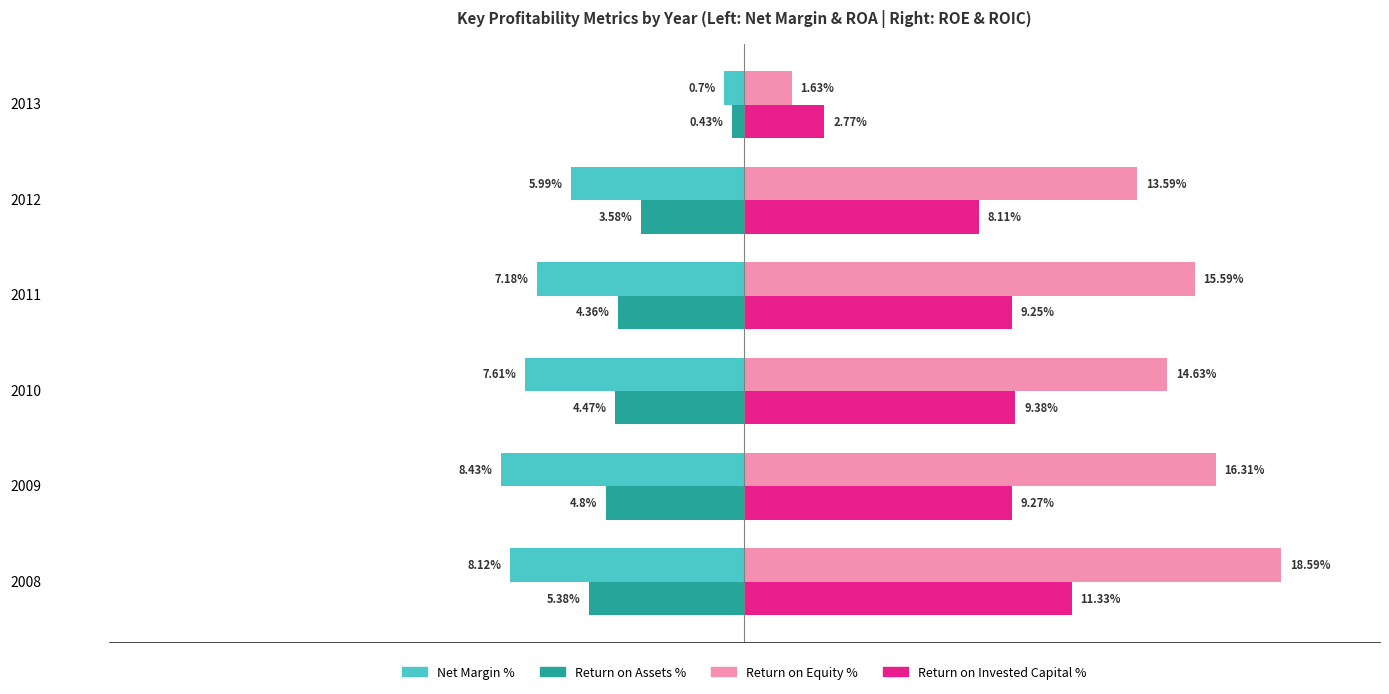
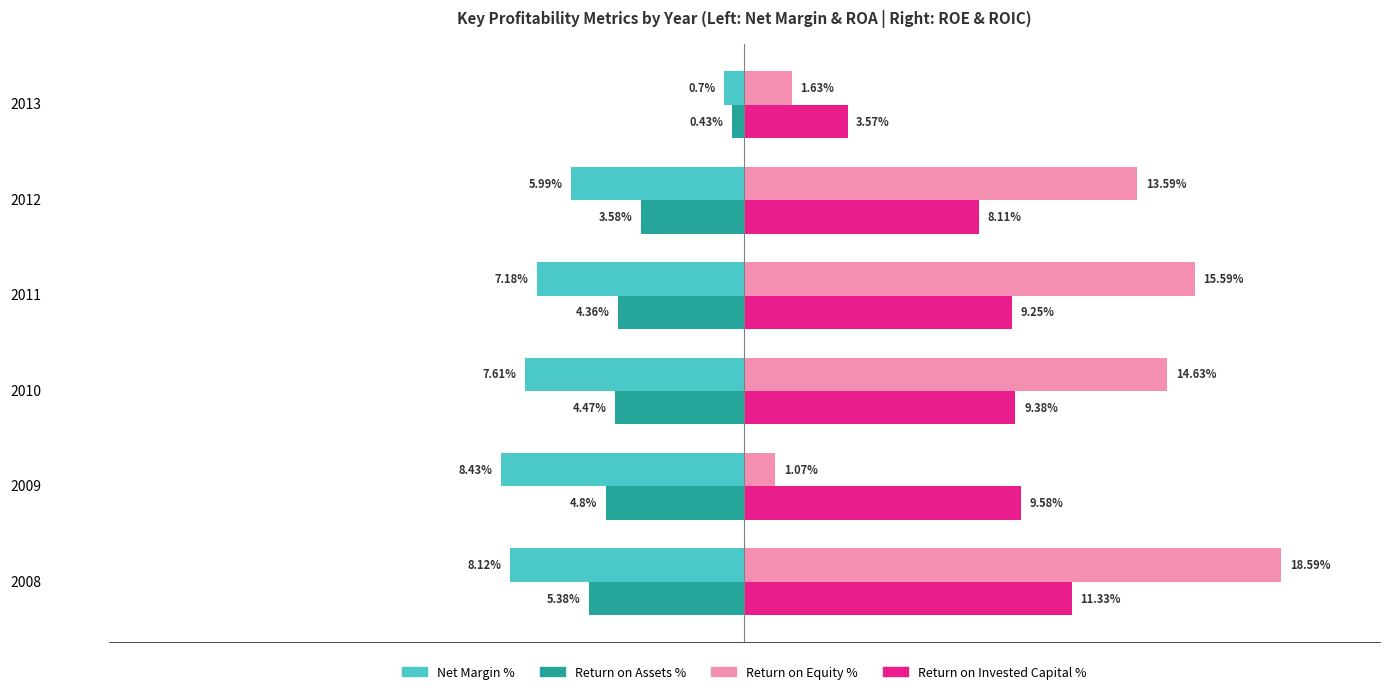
  {
    "Return on Equity %": {
      "2013": "1.63%",
      "2012": "13.59%",
      "2011": "15.59%",
      "2010": "14.63%",
-     "2009": "16.31%",
+     "2009": "1.07%",
      "2008": "18.59%"
    },
    "Return on Invested Capital %": {
-     "2013": "2.77%",
+     "2013": "3.57%",
      "2012": "8.11%",
      "2011": "9.25%",
      "2010": "9.38%",
-     "2009": "9.27%",
+     "2009": "9.58%",
      "2008": "11.33%"
    }
  }
